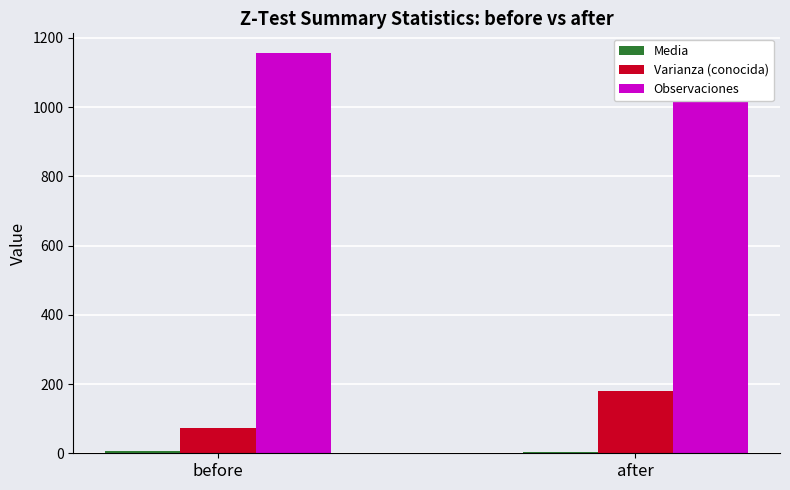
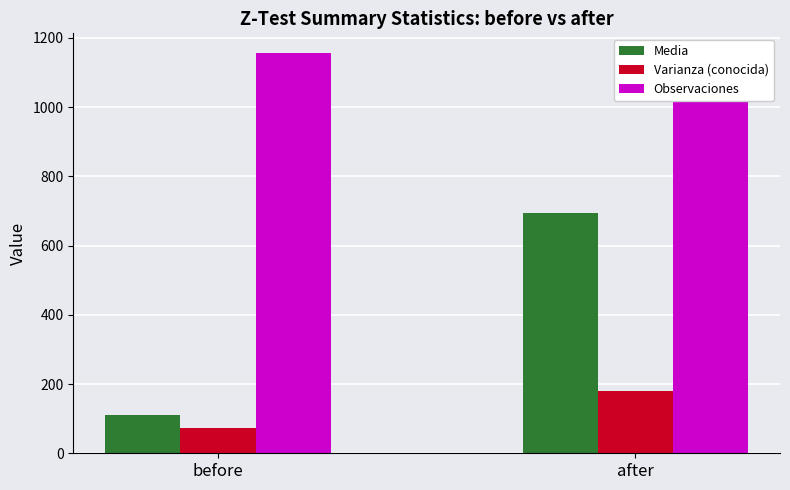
  {
    "Media": {
-     "before": 10,
-     "after": 0
+     "before": 110,
+     "after": 690
    },
    "Varianza (conocida)": {
      "before": 70,
      "after": 180
    },
    "Observaciones": {
      "before": 1160
    }
  }
